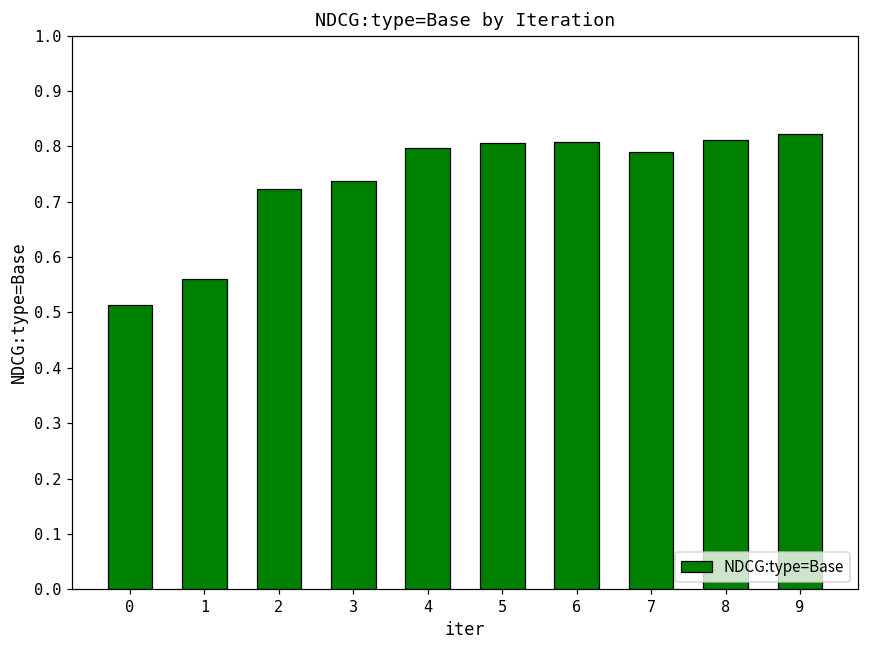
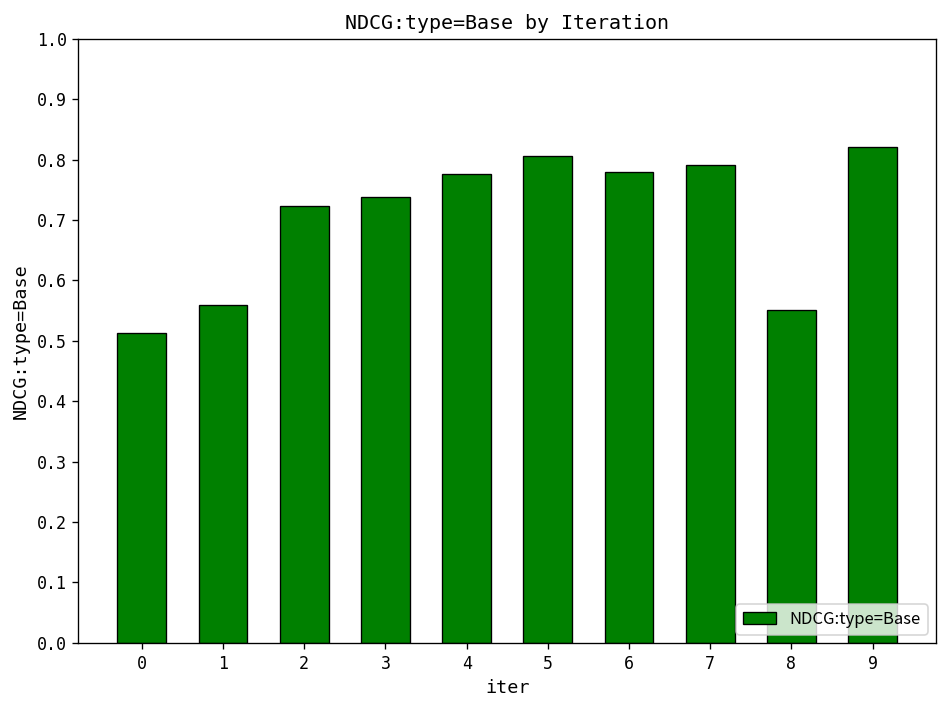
  {
    "0": 0.51,
    "1": 0.56,
    "2": 0.72,
    "3": 0.74,
-   "4": 0.80,
+   "4": 0.78,
    "5": 0.81,
-   "6": 0.81,
+   "6": 0.78,
    "7": 0.79,
-   "8": 0.81,
+   "8": 0.55,
    "9": 0.82
  }
